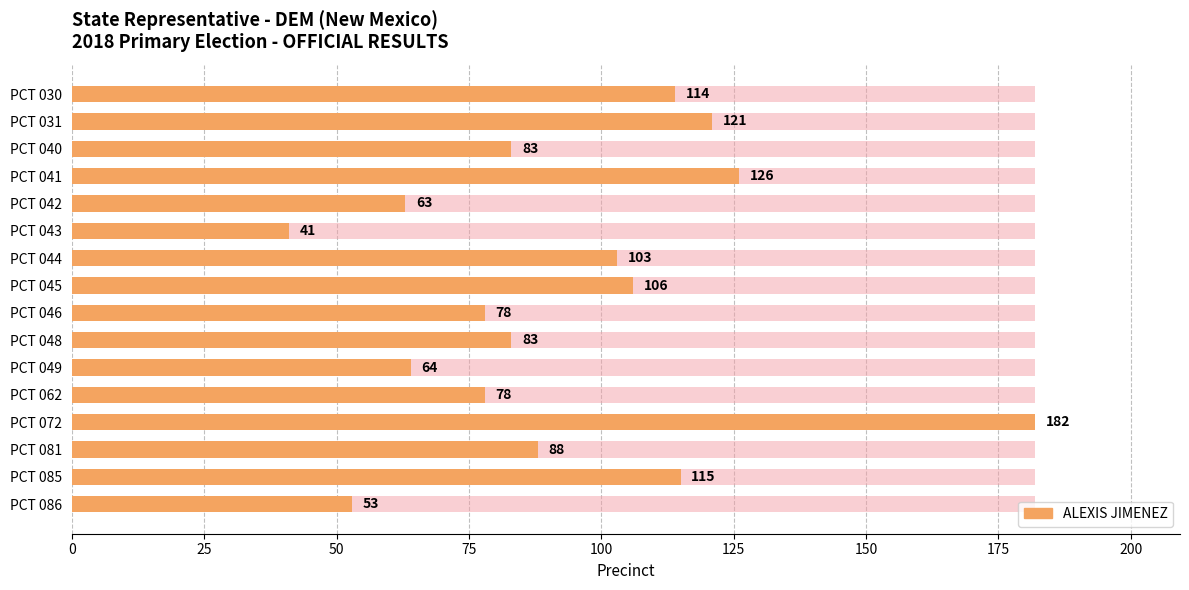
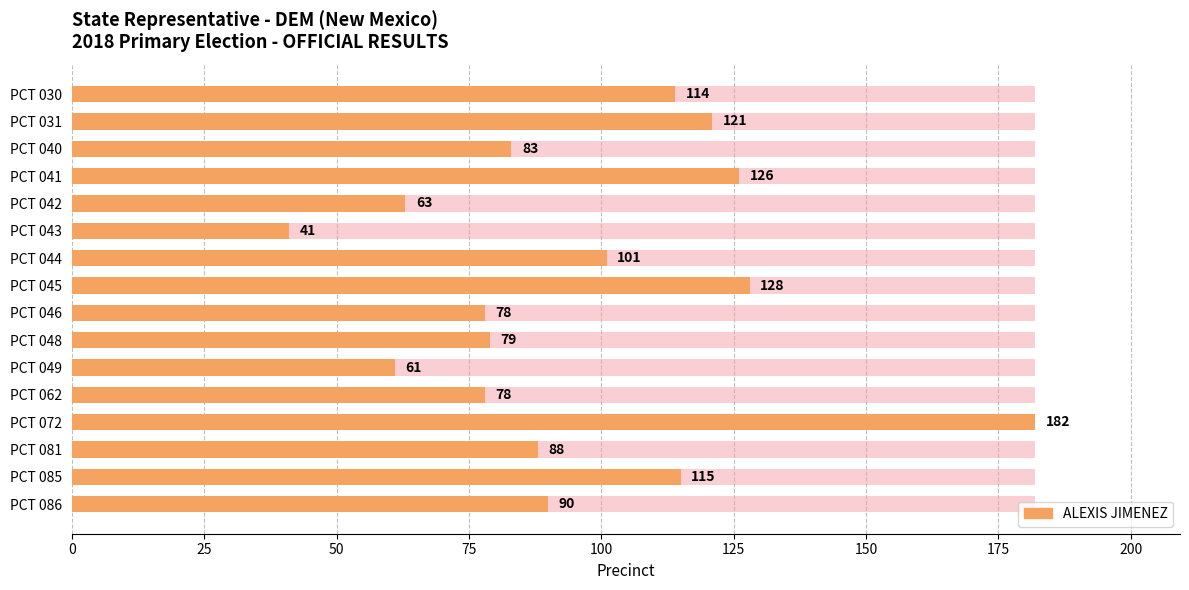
  {
    "ALEXIS JIMENEZ": {
-     "PCT 044": 103,
-     "PCT 045": 106,
-     "PCT 048": 83,
-     "PCT 049": 64,
+     "PCT 044": 101,
+     "PCT 045": 128,
+     "PCT 048": 79,
+     "PCT 049": 61,
      "PCT 072": 182,
-     "PCT 086": 53
+     "PCT 086": 90
    }
  }
